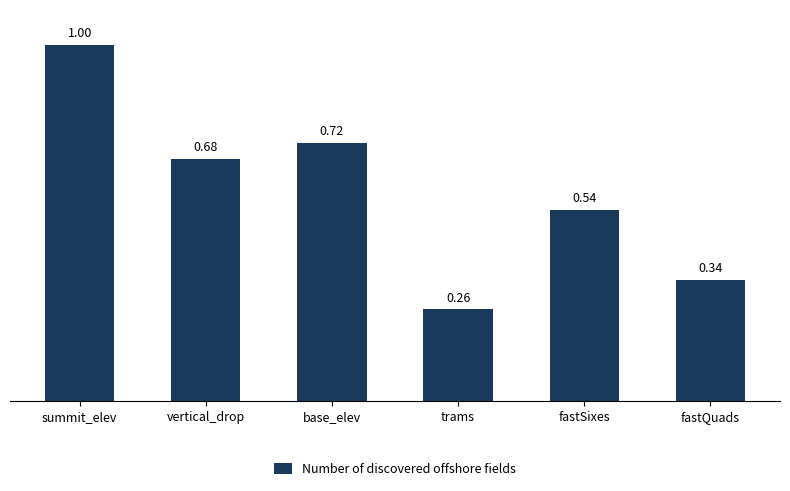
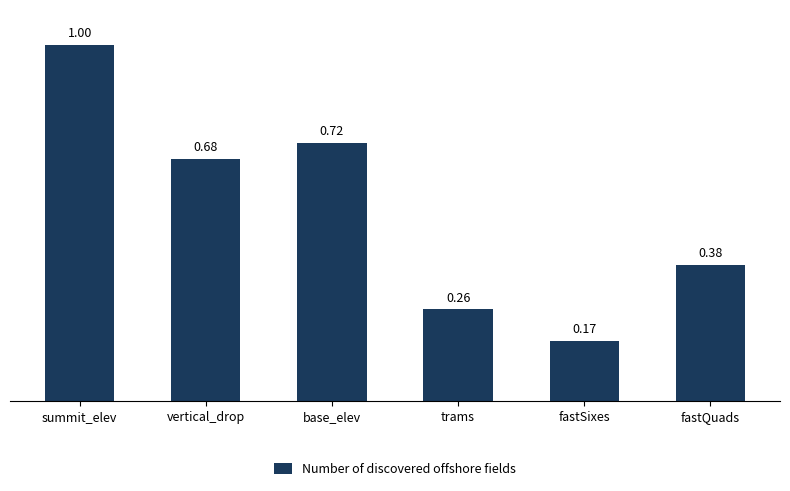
  {
    "summit_elev": 1.00,
    "vertical_drop": 0.68,
    "base_elev": 0.72,
    "trams": 0.26,
-   "fastSixes": 0.54,
-   "fastQuads": 0.34
+   "fastSixes": 0.17,
+   "fastQuads": 0.38
  }
